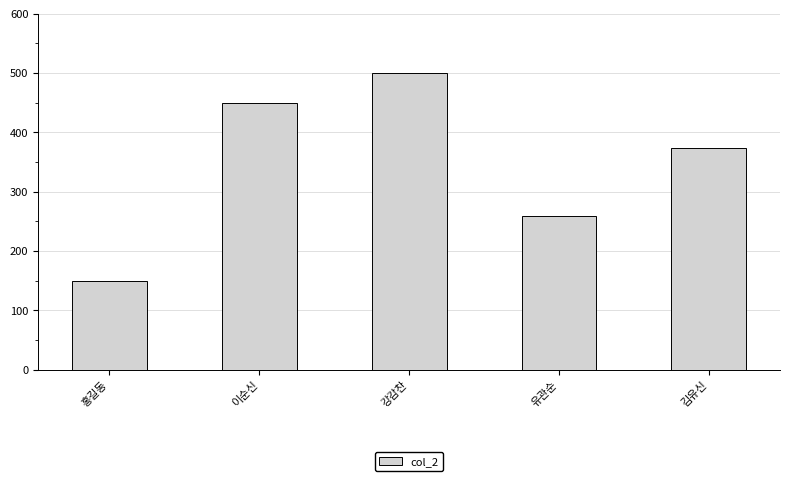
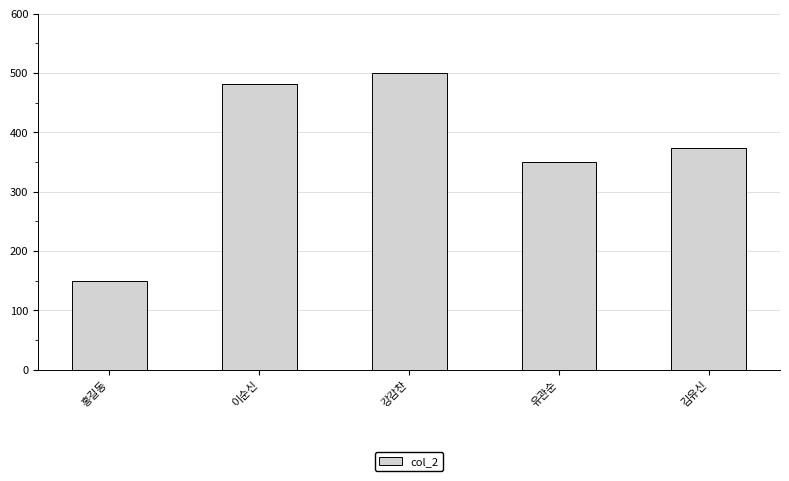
  {
    "홍길동": 150,
-   "이순신": 450,
+   "이순신": 480,
    "강감찬": 500,
-   "유관순": 260,
+   "유관순": 350,
    "김유신": 370
  }
